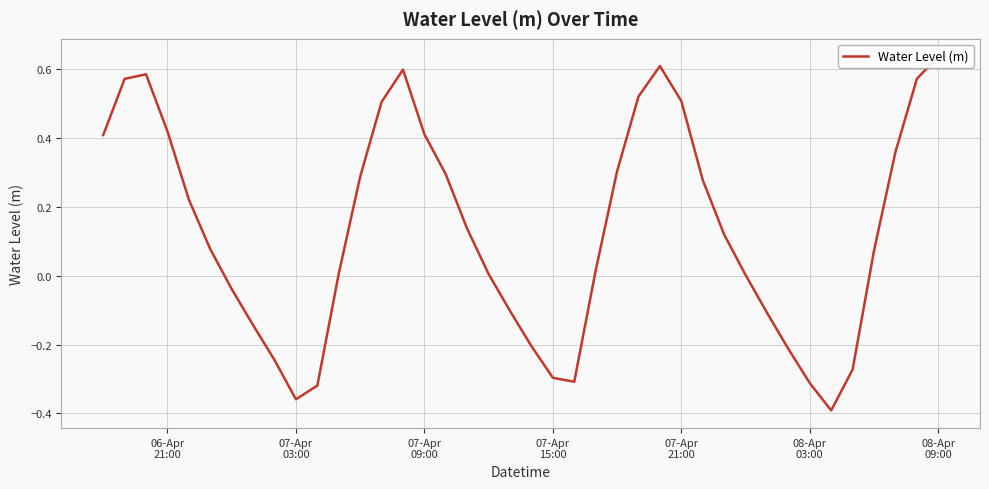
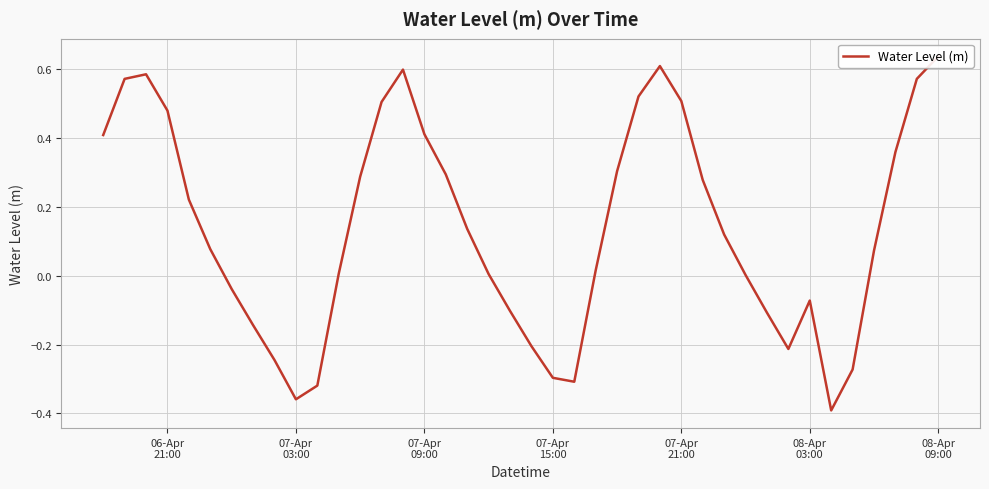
  {
-   "06-Apr 21:00": 0.42,
+   "06-Apr 21:00": 0.48,
    "07-Apr 03:00": -0.36,
    "07-Apr 09:00": 0.41,
    "07-Apr 15:00": -0.30,
    "07-Apr 21:00": 0.51,
-   "08-Apr 03:00": -0.31
+   "08-Apr 03:00": -0.07
  }
